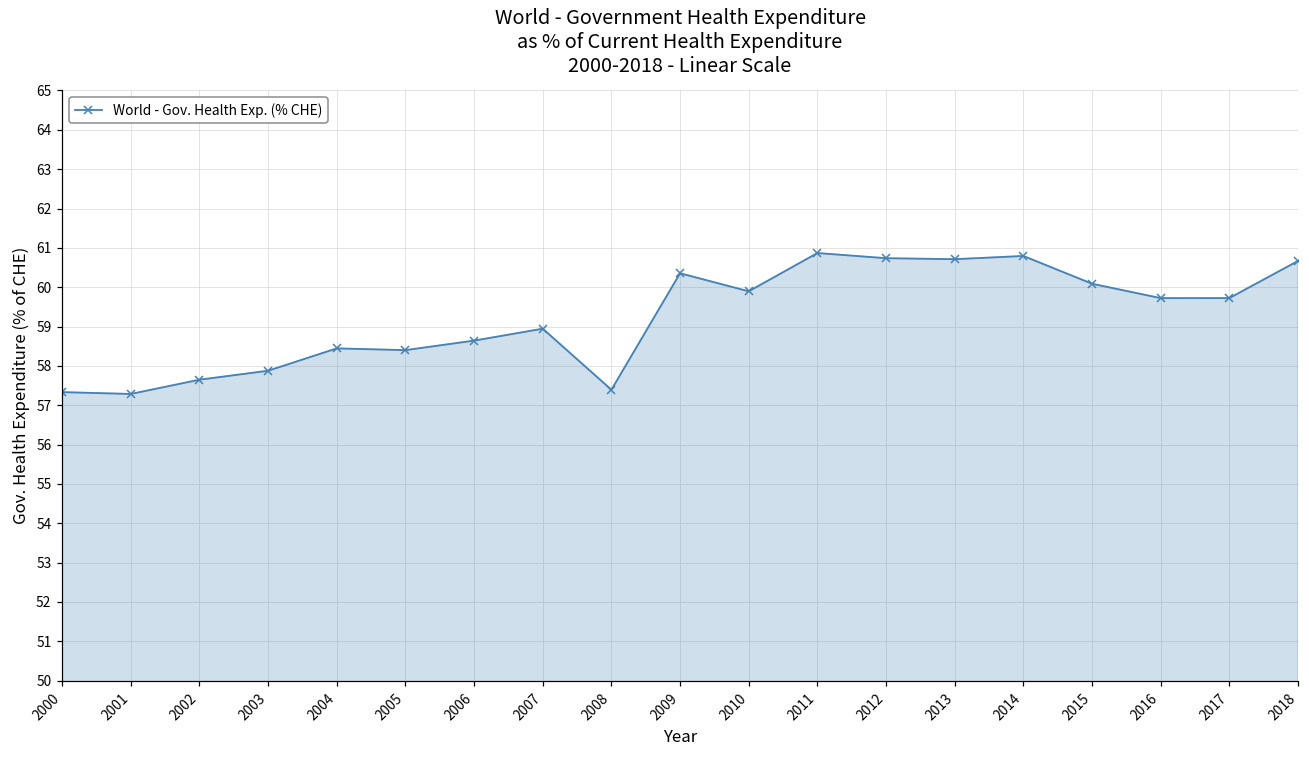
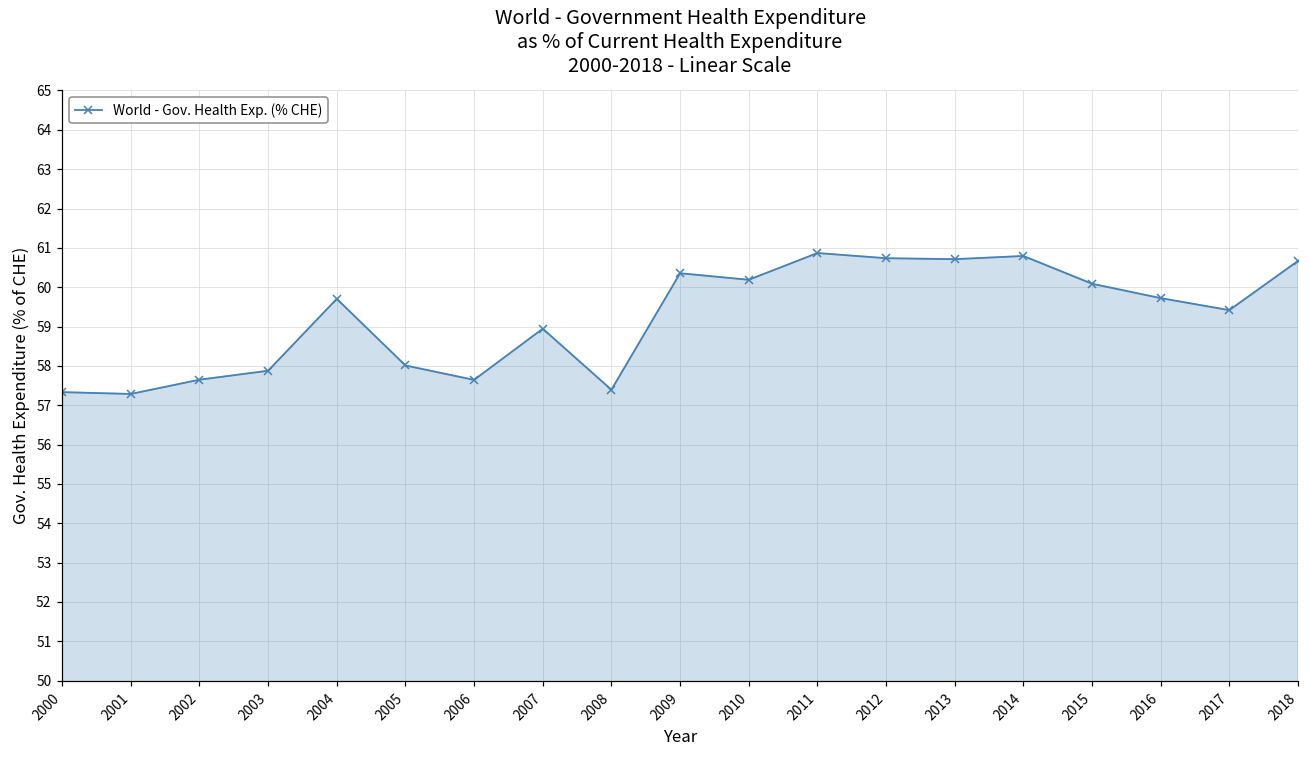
  {
    "2000": 57.3,
    "2001": 57.3,
    "2002": 57.6,
    "2003": 57.9,
-   "2004": 58.4,
-   "2005": 58.4,
-   "2006": 58.6,
+   "2004": 59.7,
+   "2005": 58.0,
+   "2006": 57.6,
    "2007": 58.9,
    "2008": 57.4,
    "2009": 60.4,
-   "2010": 59.9,
+   "2010": 60.2,
    "2011": 60.9,
    "2012": 60.7,
    "2013": 60.7,
    "2014": 60.8,
    "2015": 60.1,
    "2016": 59.7,
-   "2017": 59.7,
+   "2017": 59.4,
    "2018": 60.7
  }
